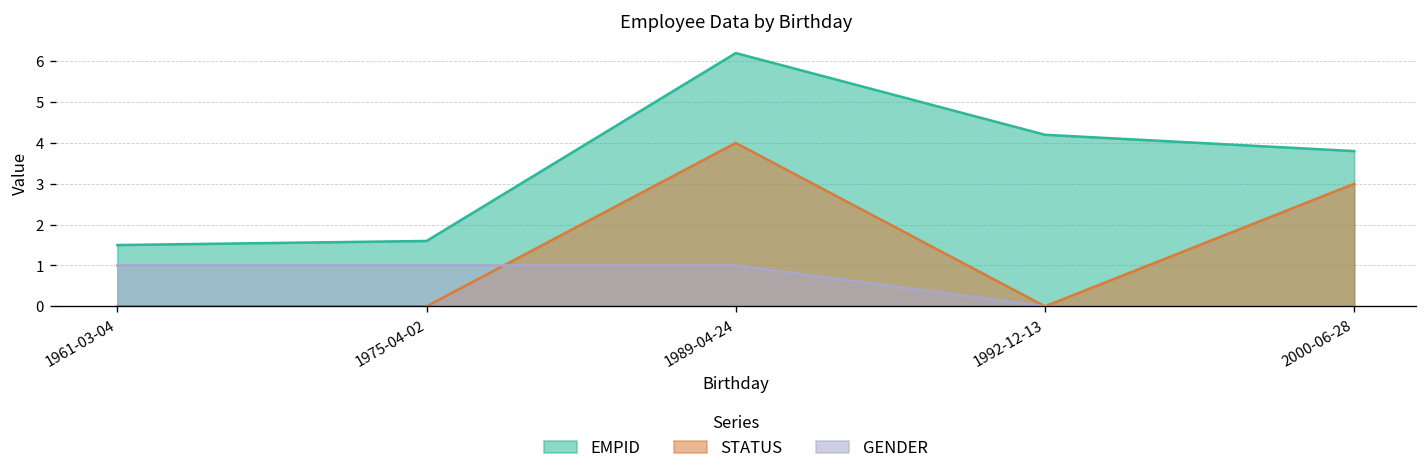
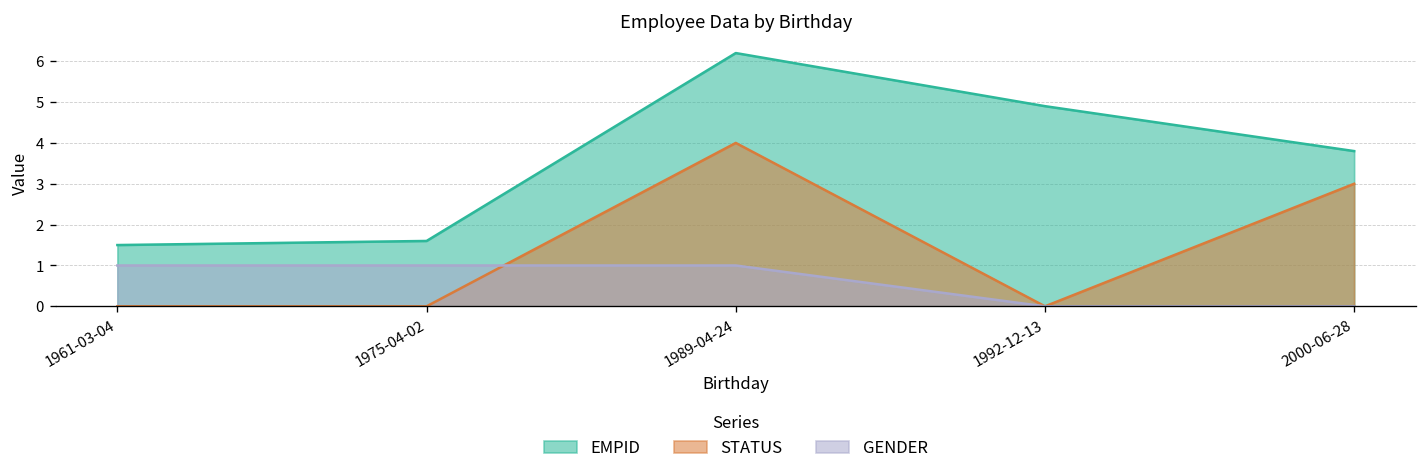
  {
    "EMPID": {
      "1961-03-04": 1.5,
      "1975-04-02": 1.6,
      "1989-04-24": 6.2,
-     "1992-12-13": 4.2,
+     "1992-12-13": 4.9,
      "2000-06-28": 3.8
    },
    "STATUS": {
      "1961-03-04": 0.0,
      "1975-04-02": 0.0,
      "1989-04-24": 4.0,
      "2000-06-28": 3.0
    },
    "GENDER": {
      "1961-03-04": 1.0,
      "1975-04-02": 1.0,
      "1989-04-24": 1.0,
      "2000-06-28": 0.0
    }
  }
